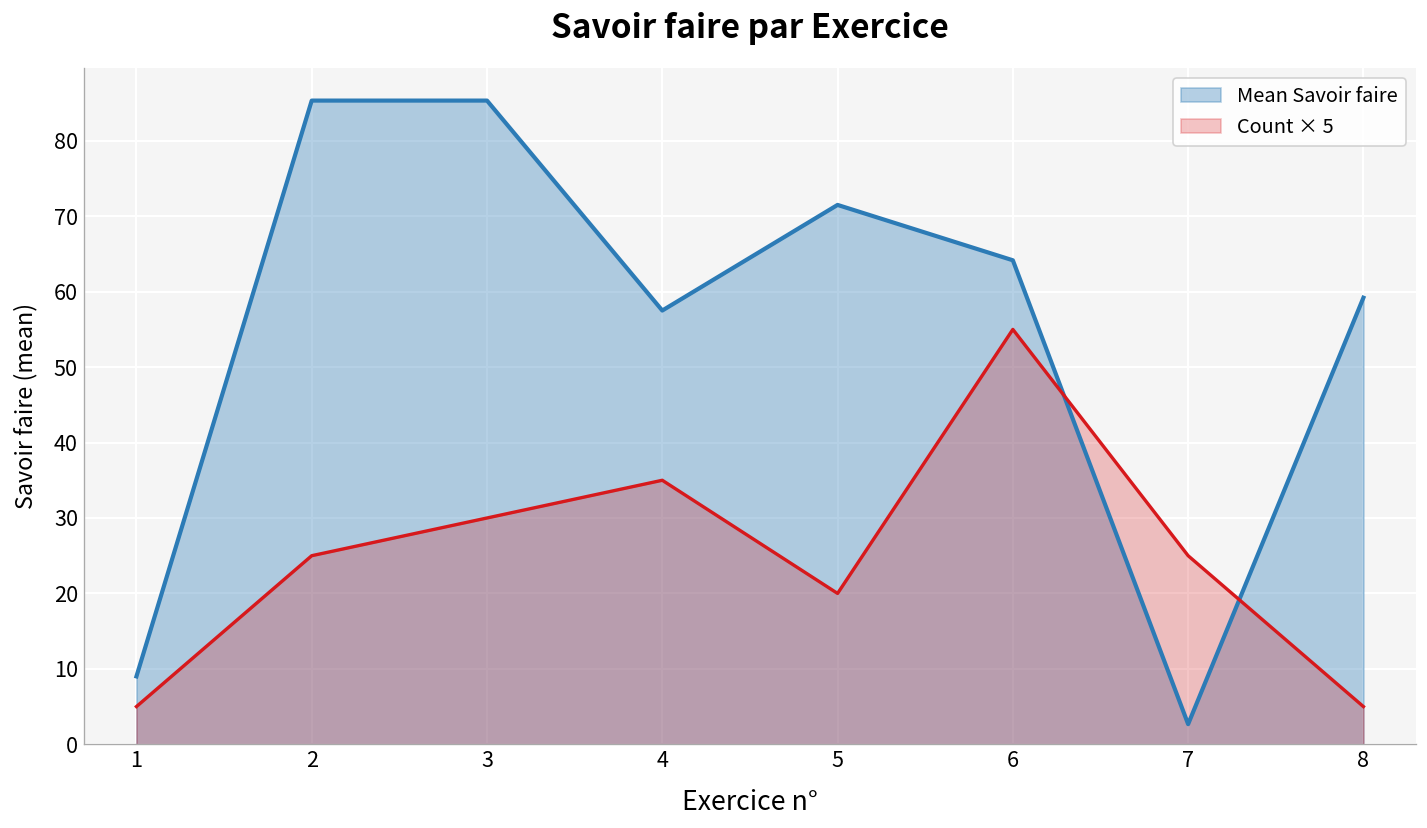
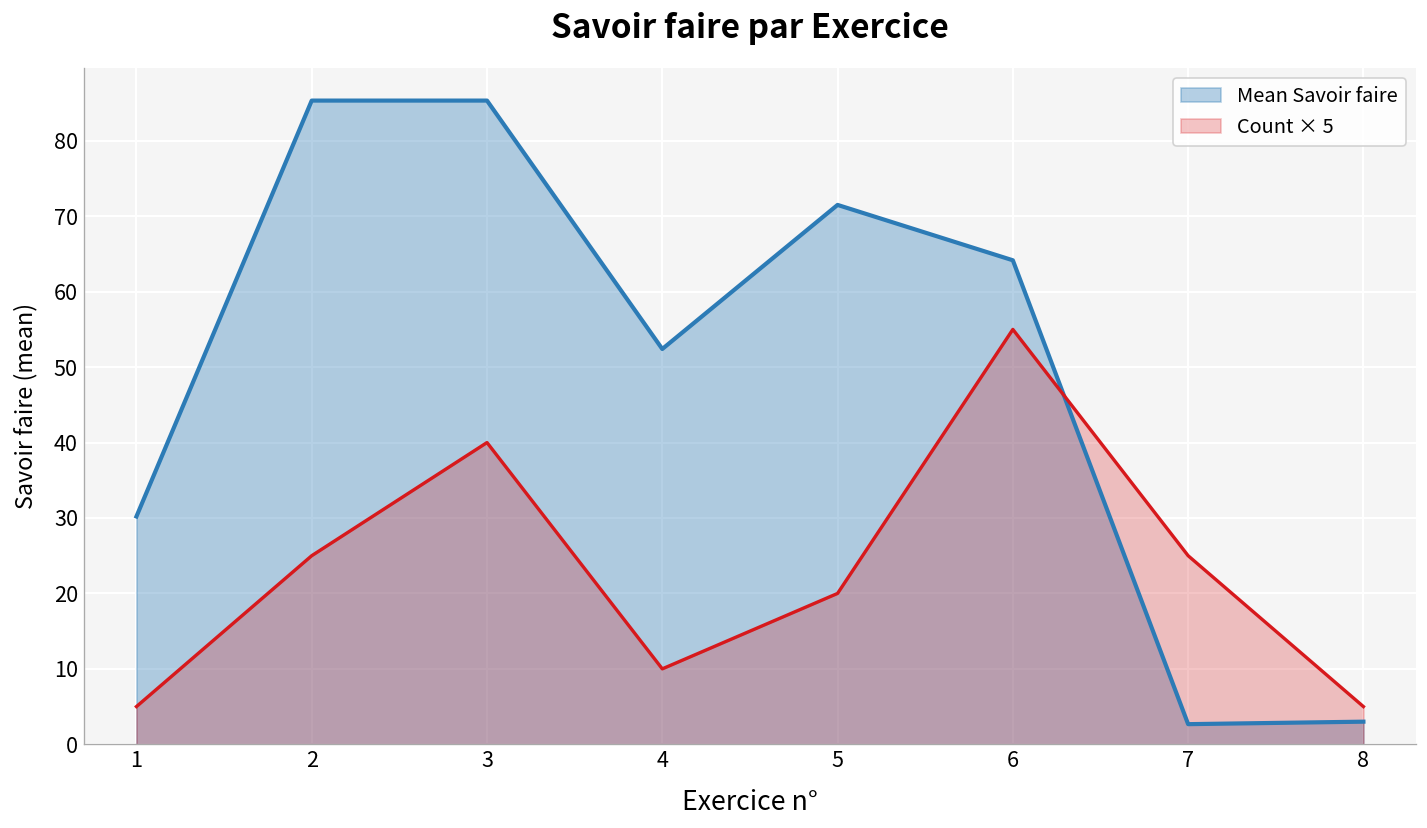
  {
    "Mean Savoir faire": {
-     "1": 9,
+     "1": 30,
      "2": 85,
      "3": 85,
-     "4": 58,
+     "4": 52,
      "5": 72,
      "6": 64,
      "7": 3,
-     "8": 59
+     "8": 3
    },
    "Count × 5": {
      "1": 5,
      "2": 25,
-     "3": 30,
-     "4": 35,
+     "3": 40,
+     "4": 10,
      "5": 20,
      "6": 55,
      "7": 25,
      "8": 5
    }
  }
